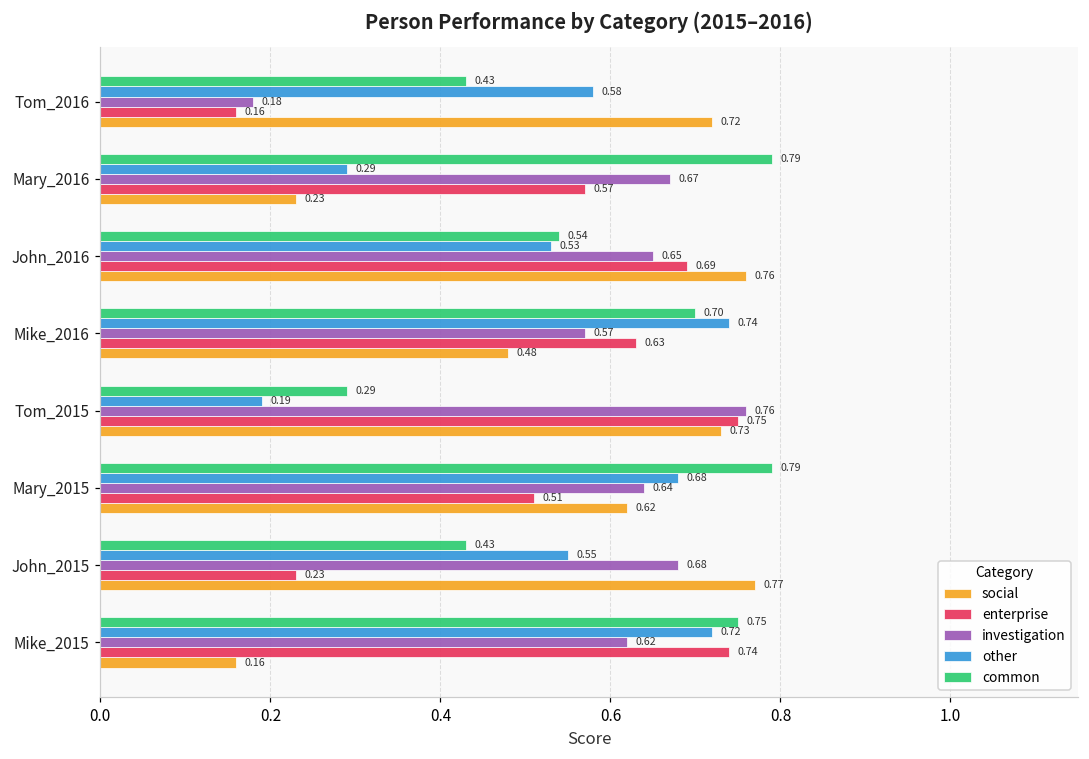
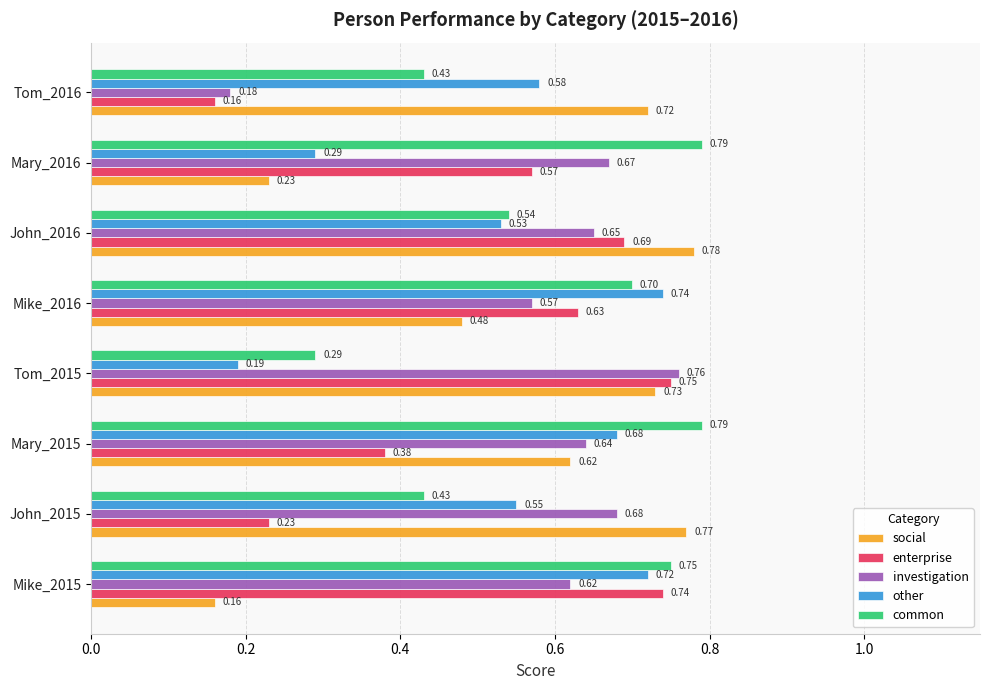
  {
    "social": {
      "Tom_2016": 0.72,
      "Mary_2016": 0.23,
-     "John_2016": 0.76,
+     "John_2016": 0.78,
      "Mike_2016": 0.48,
      "Tom_2015": 0.73,
      "Mary_2015": 0.62,
      "John_2015": 0.77,
      "Mike_2015": 0.16
    },
    "enterprise": {
      "Tom_2016": 0.16,
      "Mary_2016": 0.57,
      "John_2016": 0.69,
      "Mike_2016": 0.63,
      "Tom_2015": 0.75,
-     "Mary_2015": 0.51,
+     "Mary_2015": 0.38,
      "John_2015": 0.23,
      "Mike_2015": 0.74
    },
    "investigation": {
      "Tom_2016": 0.18,
      "Mary_2016": 0.67,
      "John_2016": 0.65,
      "Mike_2016": 0.57,
      "Tom_2015": 0.76,
      "Mary_2015": 0.64,
      "John_2015": 0.68,
      "Mike_2015": 0.62
    },
    "other": {
      "Tom_2016": 0.58,
      "Mary_2016": 0.29,
      "John_2016": 0.53,
      "Mike_2016": 0.74,
      "Tom_2015": 0.19,
      "Mary_2015": 0.68,
      "John_2015": 0.55,
      "Mike_2015": 0.72
    },
    "common": {
      "Tom_2016": 0.43,
      "Mary_2016": 0.79,
      "John_2016": 0.54,
      "Mike_2016": 0.70,
      "Tom_2015": 0.29,
      "Mary_2015": 0.79,
      "John_2015": 0.43,
      "Mike_2015": 0.75
    }
  }
